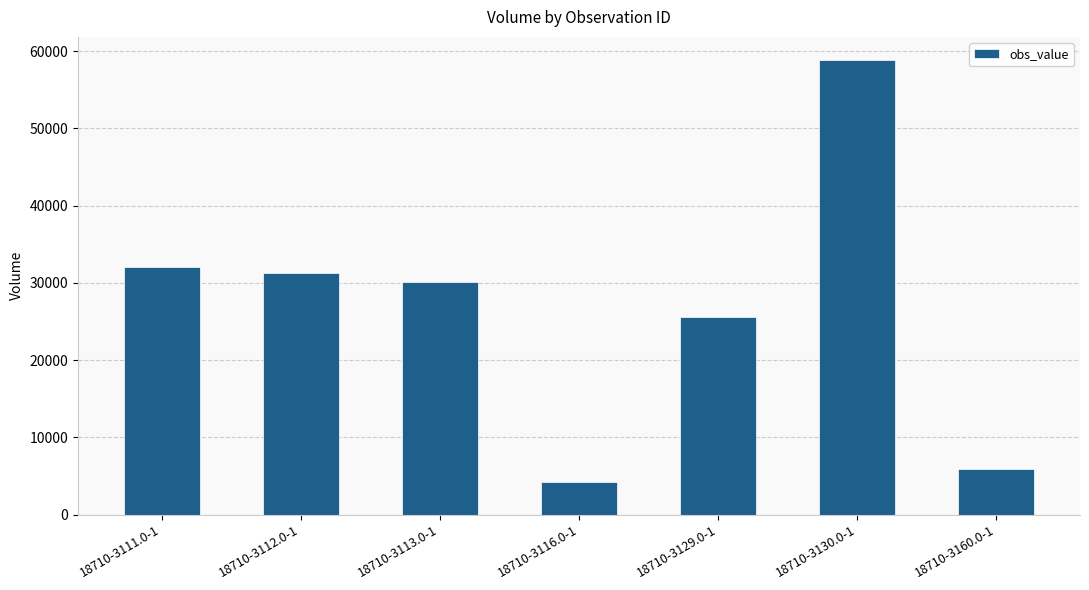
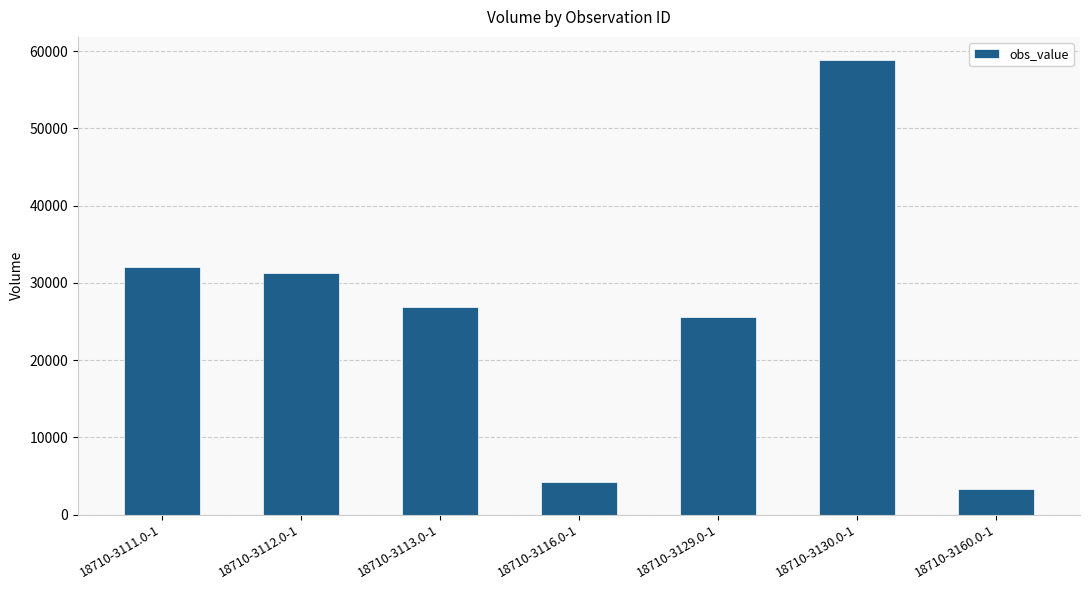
  {
    "18710-3111.0-1": 32000,
    "18710-3112.0-1": 31000,
-   "18710-3113.0-1": 30000,
+   "18710-3113.0-1": 27000,
    "18710-3116.0-1": 4000,
    "18710-3129.0-1": 26000,
    "18710-3130.0-1": 59000,
-   "18710-3160.0-1": 6000
+   "18710-3160.0-1": 3000
  }
